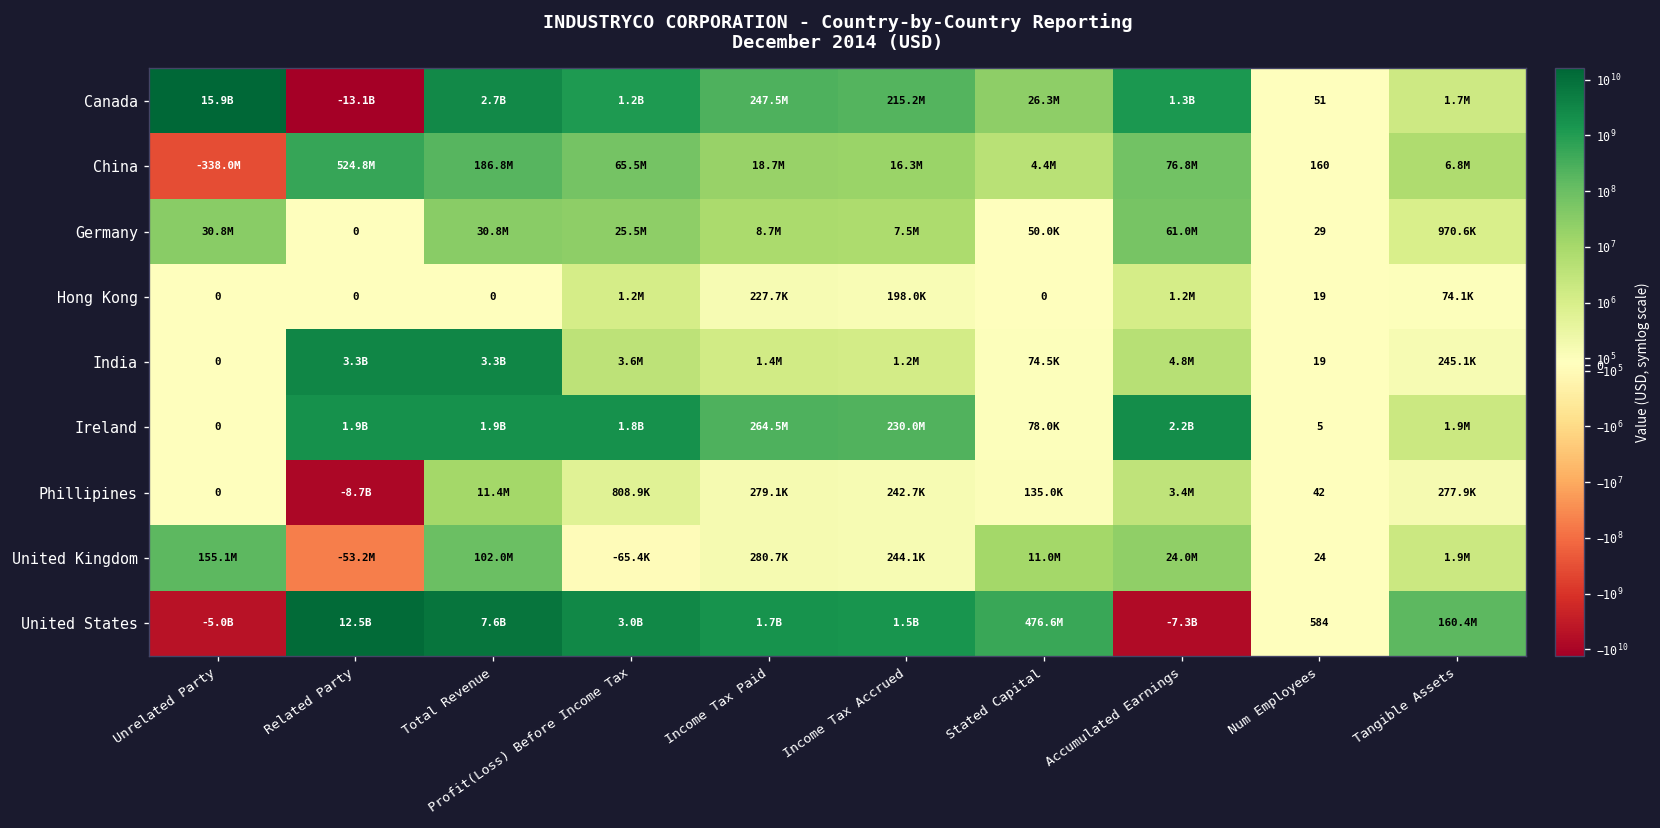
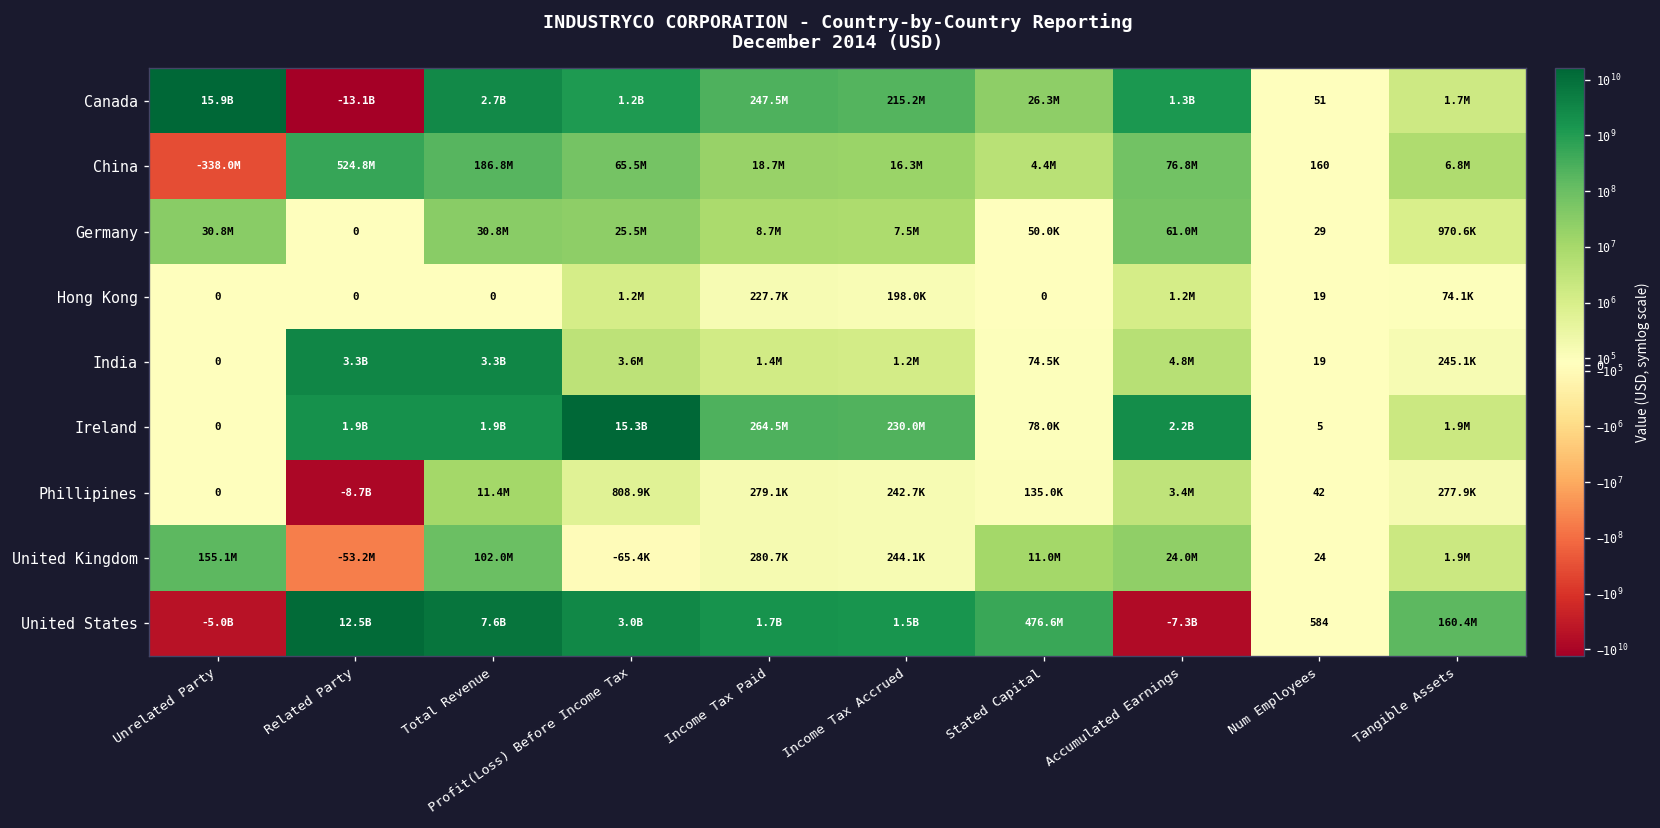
  {
    "Canada": {
      "Unrelated Party": "15.9B",
      "Related Party": "-13.1B",
      "Total Revenue": "2.7B",
      "Profit(Loss) Before Income Tax": "1.2B",
      "Income Tax Paid": "247.5M",
      "Income Tax Accrued": "215.2M",
      "Stated Capital": "26.3M",
      "Accumulated Earnings": "1.3B",
      "Num Employees": "51",
      "Tangible Assets": "1.7M"
    },
    "China": {
      "Unrelated Party": "-338.0M",
      "Related Party": "524.8M",
      "Total Revenue": "186.8M",
      "Profit(Loss) Before Income Tax": "65.5M",
      "Income Tax Paid": "18.7M",
      "Income Tax Accrued": "16.3M",
      "Stated Capital": "4.4M",
      "Accumulated Earnings": "76.8M",
      "Num Employees": "160",
      "Tangible Assets": "6.8M"
    },
    "Germany": {
      "Unrelated Party": "30.8M",
      "Related Party": "0",
      "Total Revenue": "30.8M",
      "Profit(Loss) Before Income Tax": "25.5M",
      "Income Tax Paid": "8.7M",
      "Income Tax Accrued": "7.5M",
      "Stated Capital": "50.0K",
      "Accumulated Earnings": "61.0M",
      "Num Employees": "29",
      "Tangible Assets": "970.6K"
    },
    "Hong Kong": {
      "Unrelated Party": "0",
      "Related Party": "0",
      "Total Revenue": "0",
      "Profit(Loss) Before Income Tax": "1.2M",
      "Income Tax Paid": "227.7K",
      "Income Tax Accrued": "198.0K",
      "Stated Capital": "0",
      "Accumulated Earnings": "1.2M",
      "Num Employees": "19",
      "Tangible Assets": "74.1K"
    },
    "India": {
      "Unrelated Party": "0",
      "Related Party": "3.3B",
      "Total Revenue": "3.3B",
      "Profit(Loss) Before Income Tax": "3.6M",
      "Income Tax Paid": "1.4M",
      "Income Tax Accrued": "1.2M",
      "Stated Capital": "74.5K",
      "Accumulated Earnings": "4.8M",
      "Num Employees": "19",
      "Tangible Assets": "245.1K"
    },
    "Ireland": {
      "Unrelated Party": "0",
      "Related Party": "1.9B",
      "Total Revenue": "1.9B",
-     "Profit(Loss) Before Income Tax": "1.8B",
+     "Profit(Loss) Before Income Tax": "15.3B",
      "Income Tax Paid": "264.5M",
      "Income Tax Accrued": "230.0M",
      "Stated Capital": "78.0K",
      "Accumulated Earnings": "2.2B",
      "Num Employees": "5",
      "Tangible Assets": "1.9M"
    },
    "Phillipines": {
      "Unrelated Party": "0",
      "Related Party": "-8.7B",
      "Total Revenue": "11.4M",
      "Profit(Loss) Before Income Tax": "808.9K",
      "Income Tax Paid": "279.1K",
      "Income Tax Accrued": "242.7K",
      "Stated Capital": "135.0K",
      "Accumulated Earnings": "3.4M",
      "Num Employees": "42",
      "Tangible Assets": "277.9K"
    },
    "United Kingdom": {
      "Unrelated Party": "155.1M",
      "Related Party": "-53.2M",
      "Total Revenue": "102.0M",
      "Profit(Loss) Before Income Tax": "-65.4K",
      "Income Tax Paid": "280.7K",
      "Income Tax Accrued": "244.1K",
      "Stated Capital": "11.0M",
      "Accumulated Earnings": "24.0M",
      "Num Employees": "24",
      "Tangible Assets": "1.9M"
    },
    "United States": {
      "Unrelated Party": "-5.0B",
      "Related Party": "12.5B",
      "Total Revenue": "7.6B",
      "Profit(Loss) Before Income Tax": "3.0B",
      "Income Tax Paid": "1.7B",
      "Income Tax Accrued": "1.5B",
      "Stated Capital": "476.6M",
      "Accumulated Earnings": "-7.3B",
      "Num Employees": "584",
      "Tangible Assets": "160.4M"
    }
  }
